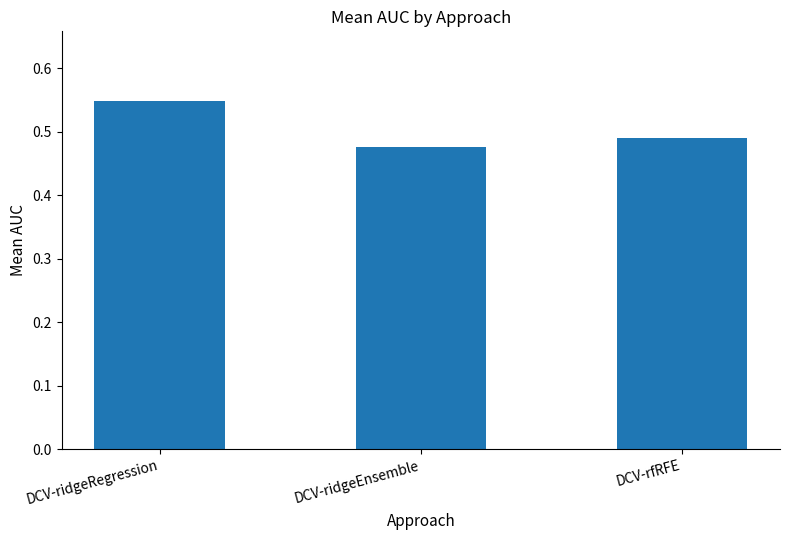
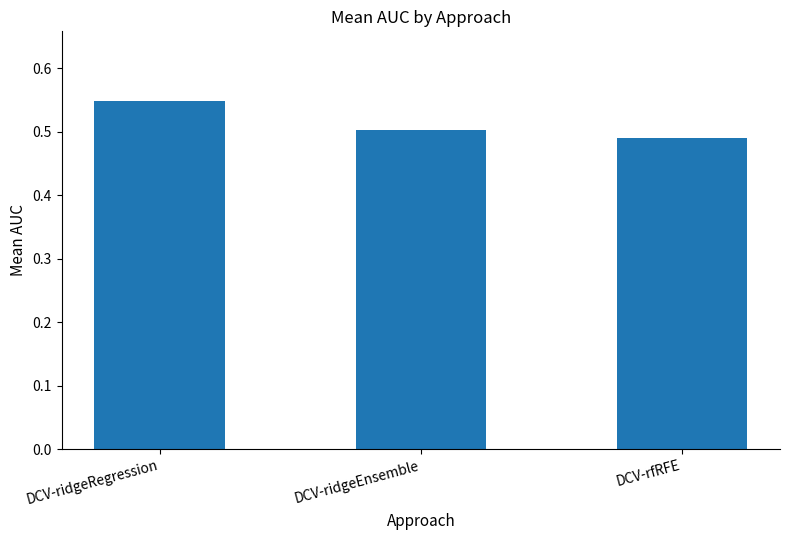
  {
    "DCV-ridgeRegression": 0.55,
-   "DCV-ridgeEnsemble": 0.48,
+   "DCV-ridgeEnsemble": 0.50,
    "DCV-rfRFE": 0.49
  }
